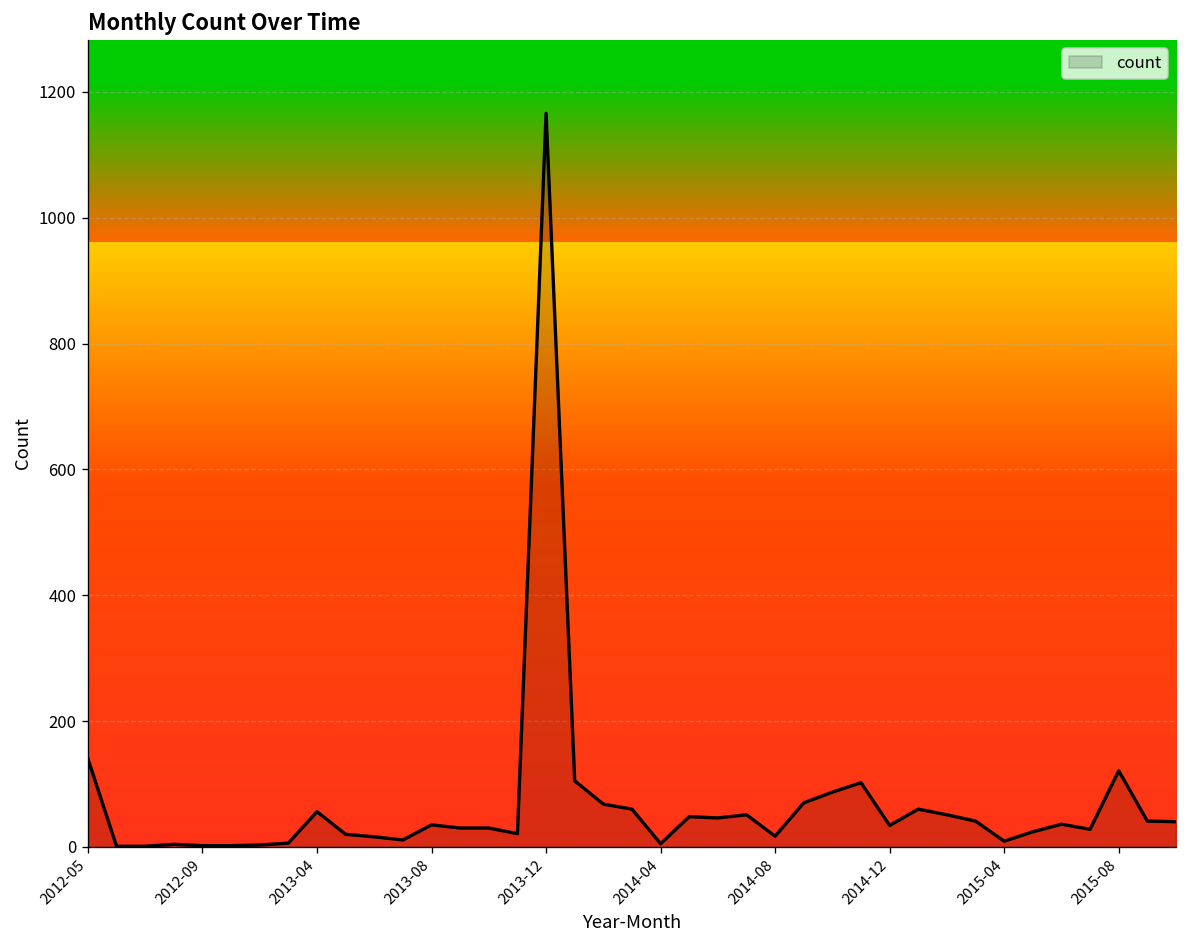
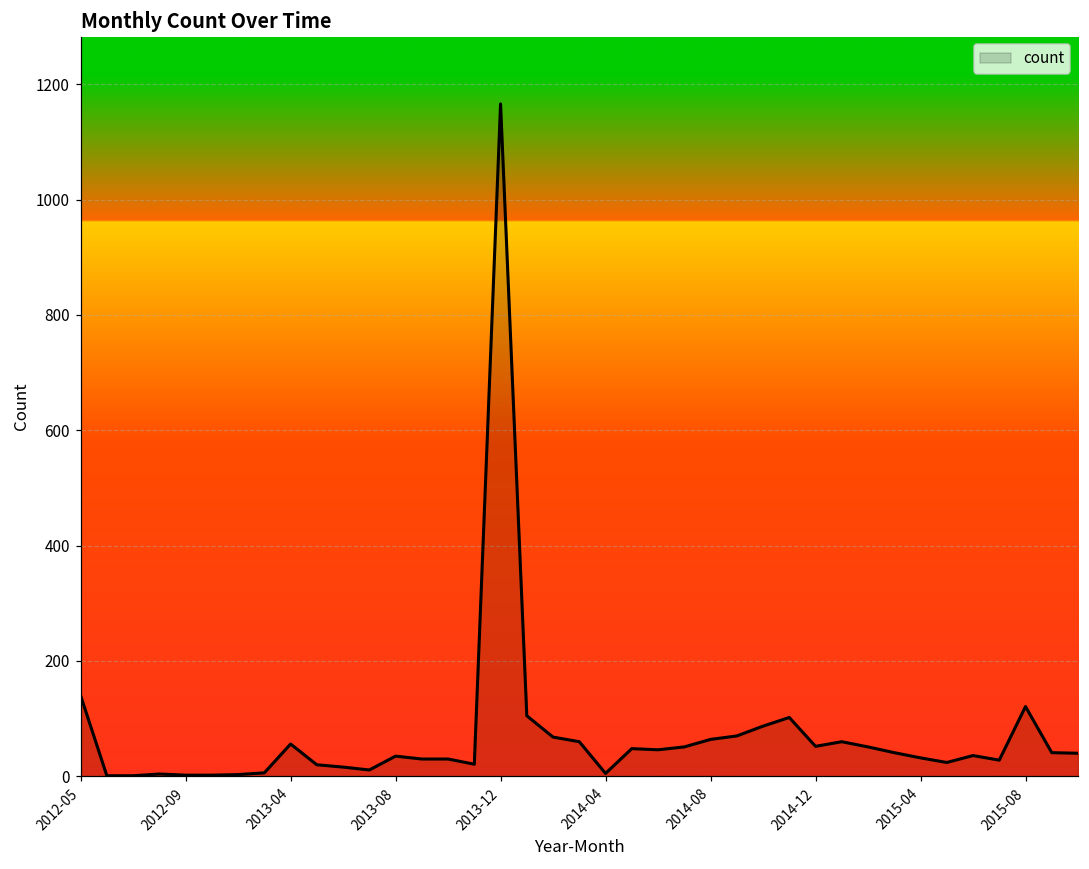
  {
    "2012-05": 140,
    "2012-09": 0,
    "2013-04": 60,
    "2013-08": 40,
    "2013-12": 1170,
    "2014-04": 10,
-   "2014-08": 20,
-   "2014-12": 30,
-   "2015-04": 10,
+   "2014-08": 60,
+   "2014-12": 50,
+   "2015-04": 30,
    "2015-08": 120
  }
